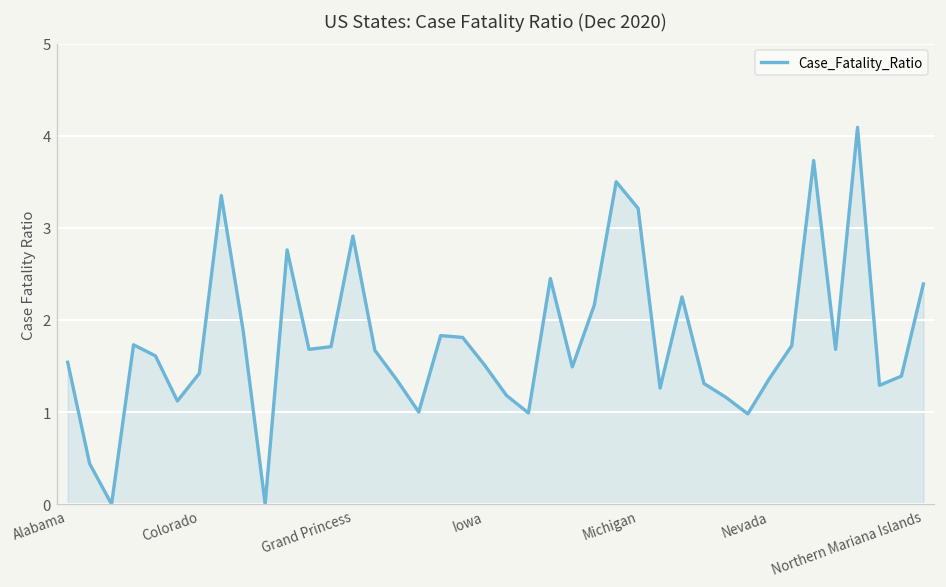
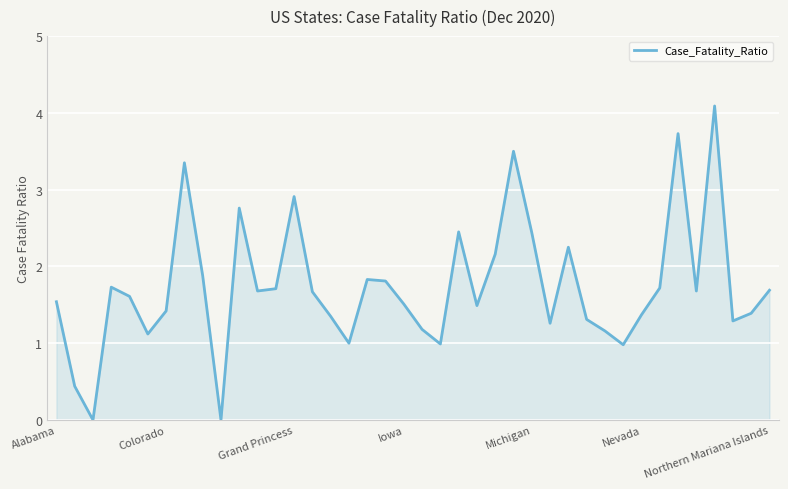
  {
    "Alabama": 1.5,
    "Colorado": 1.4,
    "Grand Princess": 2.9,
    "Iowa": 1.5,
-   "Michigan": 3.2,
+   "Michigan": 2.4,
    "Nevada": 1.4,
-   "Northern Mariana Islands": 2.4
+   "Northern Mariana Islands": 1.7
  }
